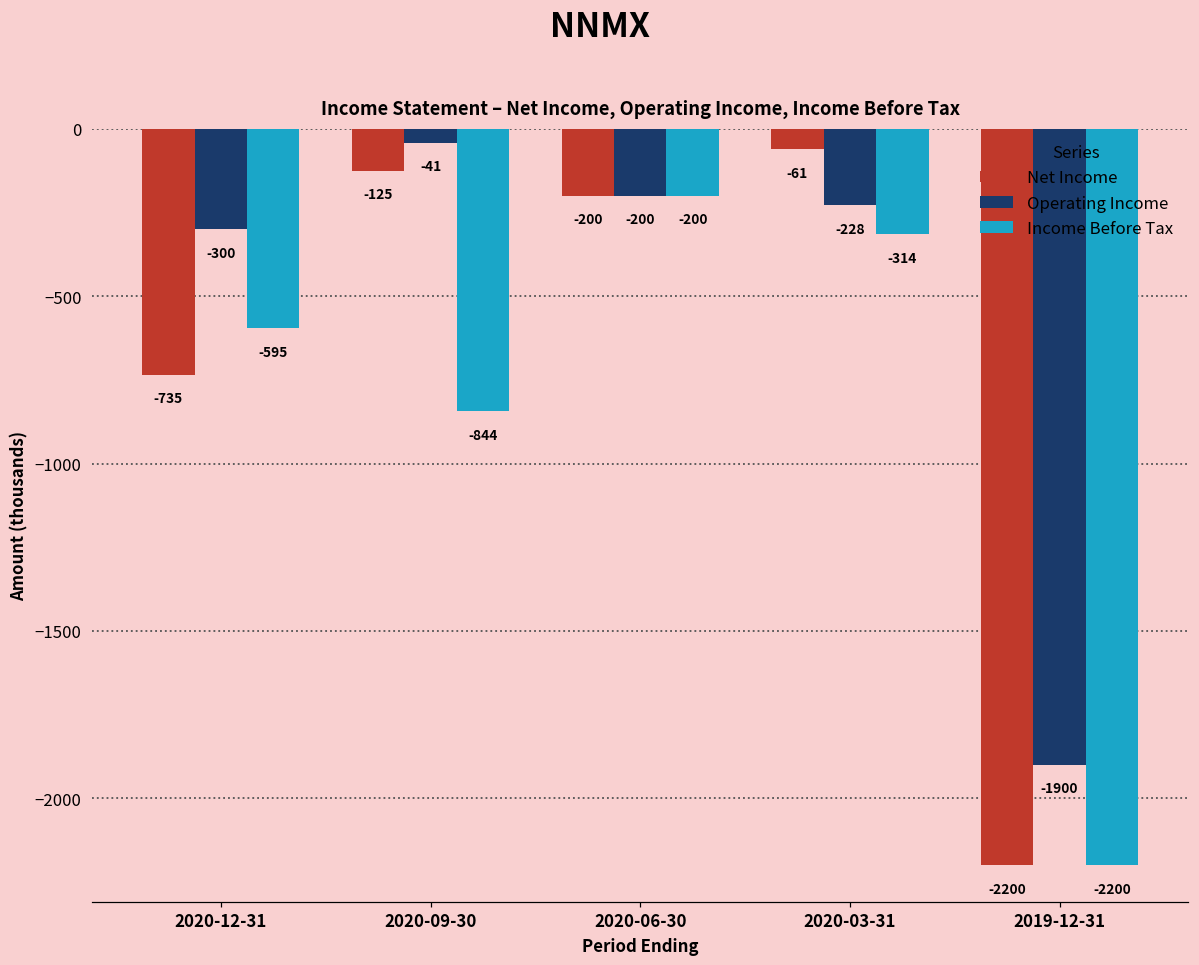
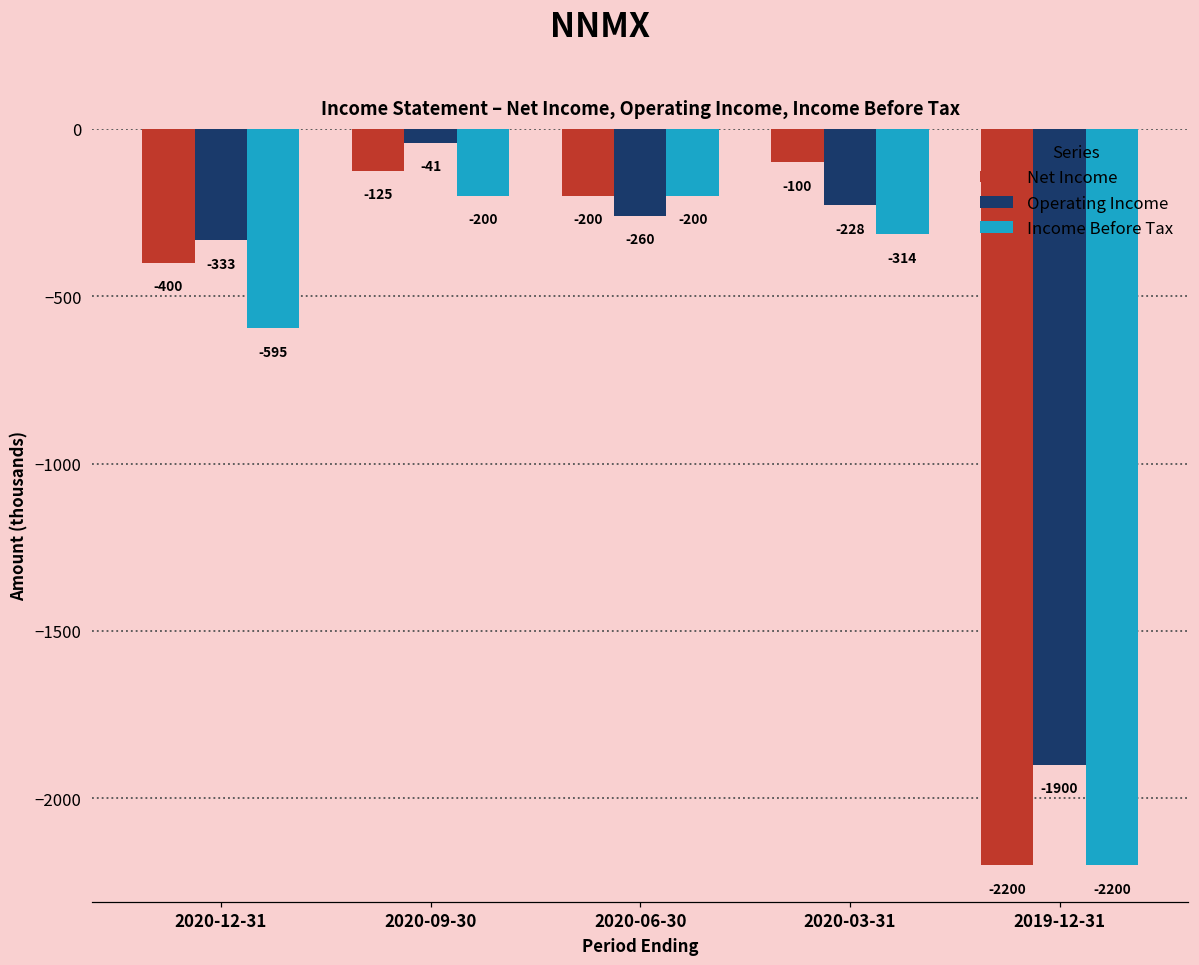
  {
    "Net Income": {
-     "2020-12-31": -735,
+     "2020-12-31": -400,
      "2020-09-30": -125,
      "2020-06-30": -200,
-     "2020-03-31": -61,
+     "2020-03-31": -100,
      "2019-12-31": -2200
    },
    "Operating Income": {
-     "2020-12-31": -300,
+     "2020-12-31": -333,
      "2020-09-30": -41,
-     "2020-06-30": -200,
+     "2020-06-30": -260,
      "2020-03-31": -228,
      "2019-12-31": -1900
    },
    "Income Before Tax": {
      "2020-12-31": -595,
-     "2020-09-30": -844,
+     "2020-09-30": -200,
      "2020-06-30": -200,
      "2020-03-31": -314,
      "2019-12-31": -2200
    }
  }
